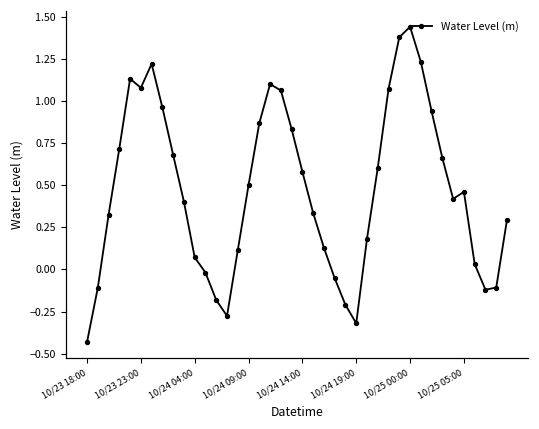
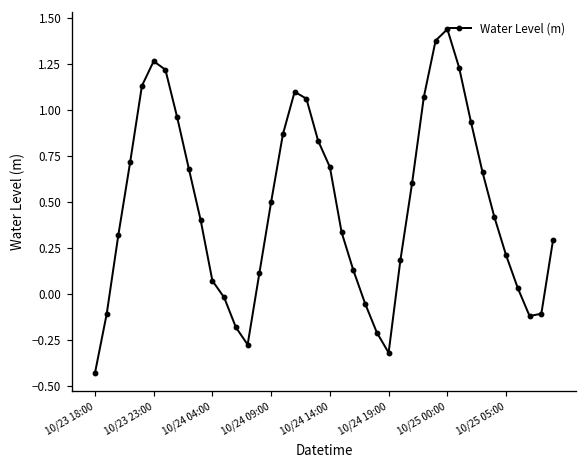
  {
    "10/23 18:00": -0.43,
-   "10/23 23:00": 1.08,
+   "10/23 23:00": 1.27,
    "10/24 04:00": 0.07,
    "10/24 09:00": 0.50,
-   "10/24 14:00": 0.58,
+   "10/24 14:00": 0.69,
    "10/24 19:00": -0.32,
    "10/25 00:00": 1.44,
-   "10/25 05:00": 0.46
+   "10/25 05:00": 0.21
  }
